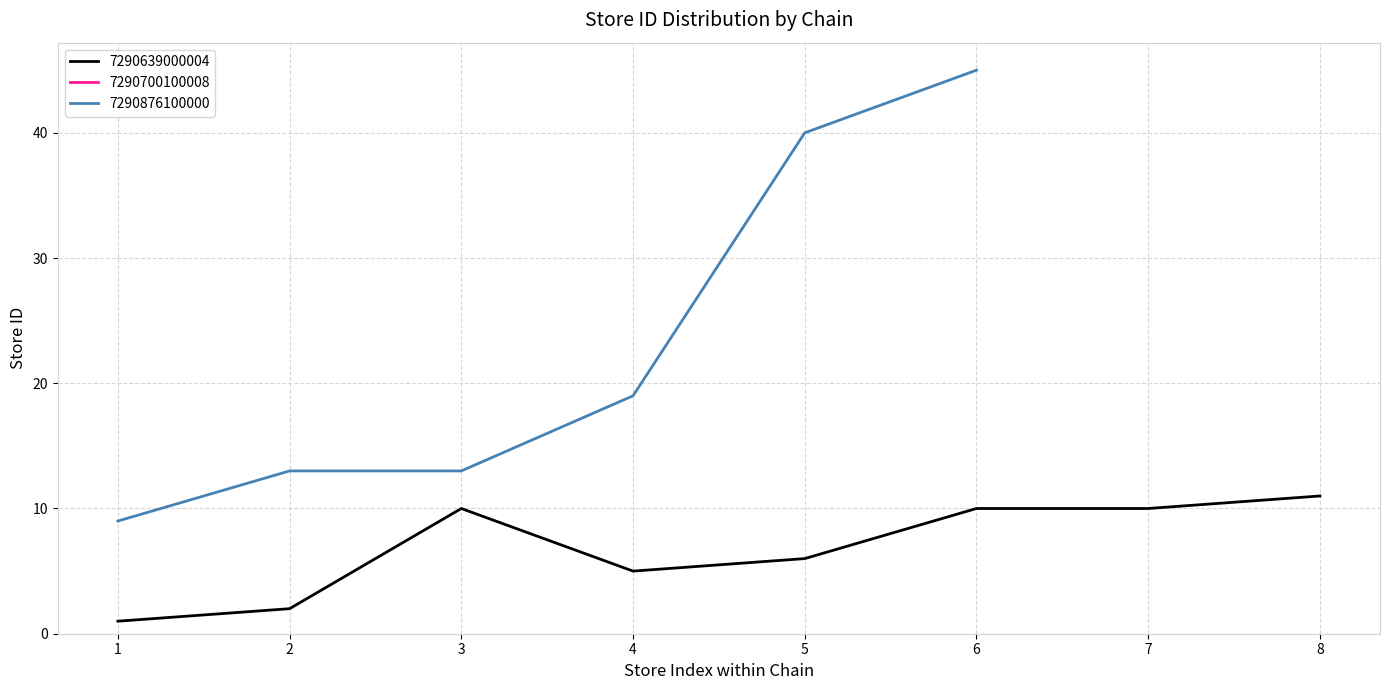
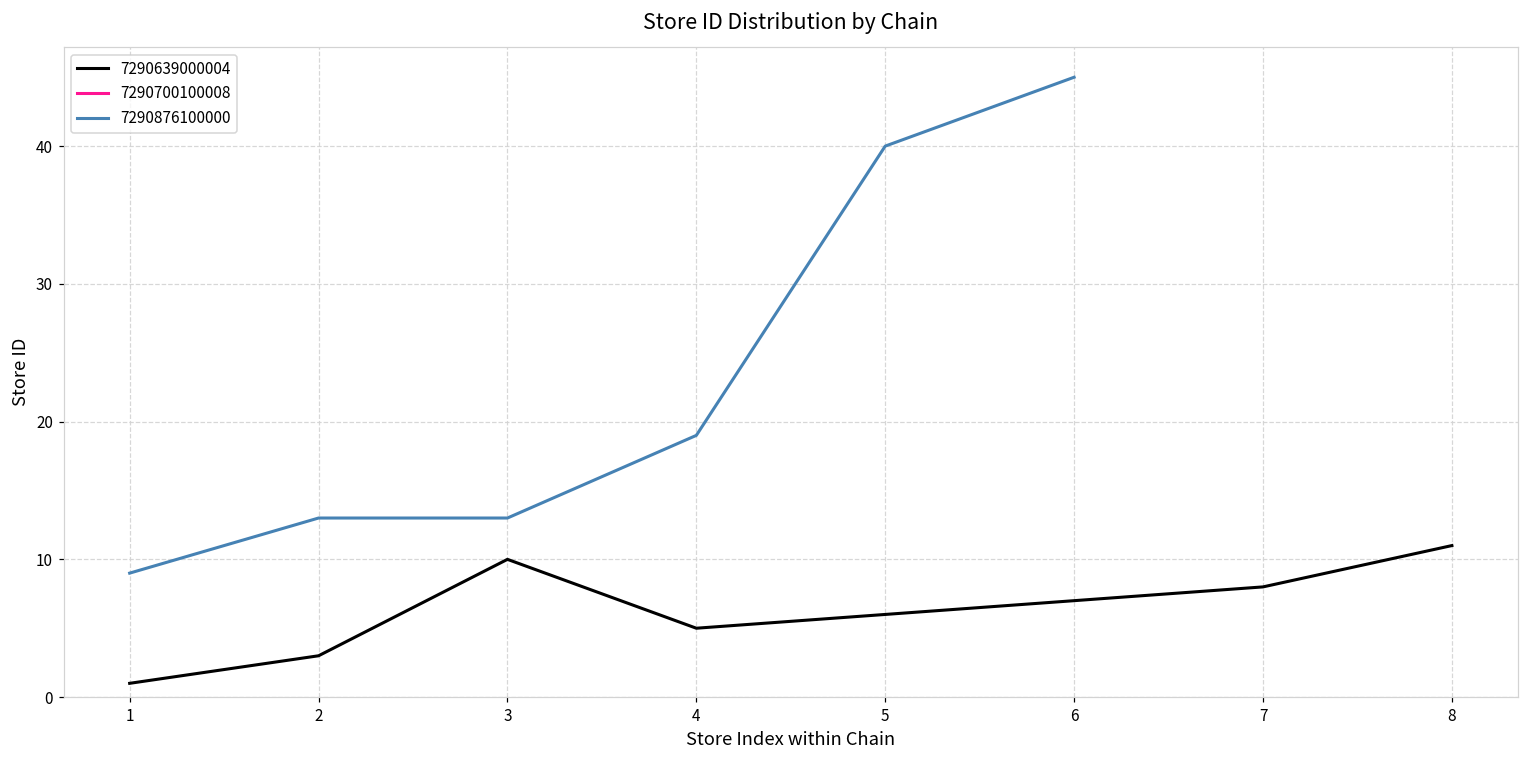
  {
    "7290639000004": {
      "1": 1,
-     "2": 2,
+     "2": 3,
      "3": 10,
      "4": 5,
      "5": 6,
-     "6": 10,
-     "7": 10,
+     "6": 7,
+     "7": 8,
      "8": 11
    },
    "7290700100008": {
      "1": 7
    },
    "7290876100000": {
      "1": 9,
      "2": 13,
      "3": 13,
      "4": 19,
      "5": 40,
      "6": 45
    }
  }
